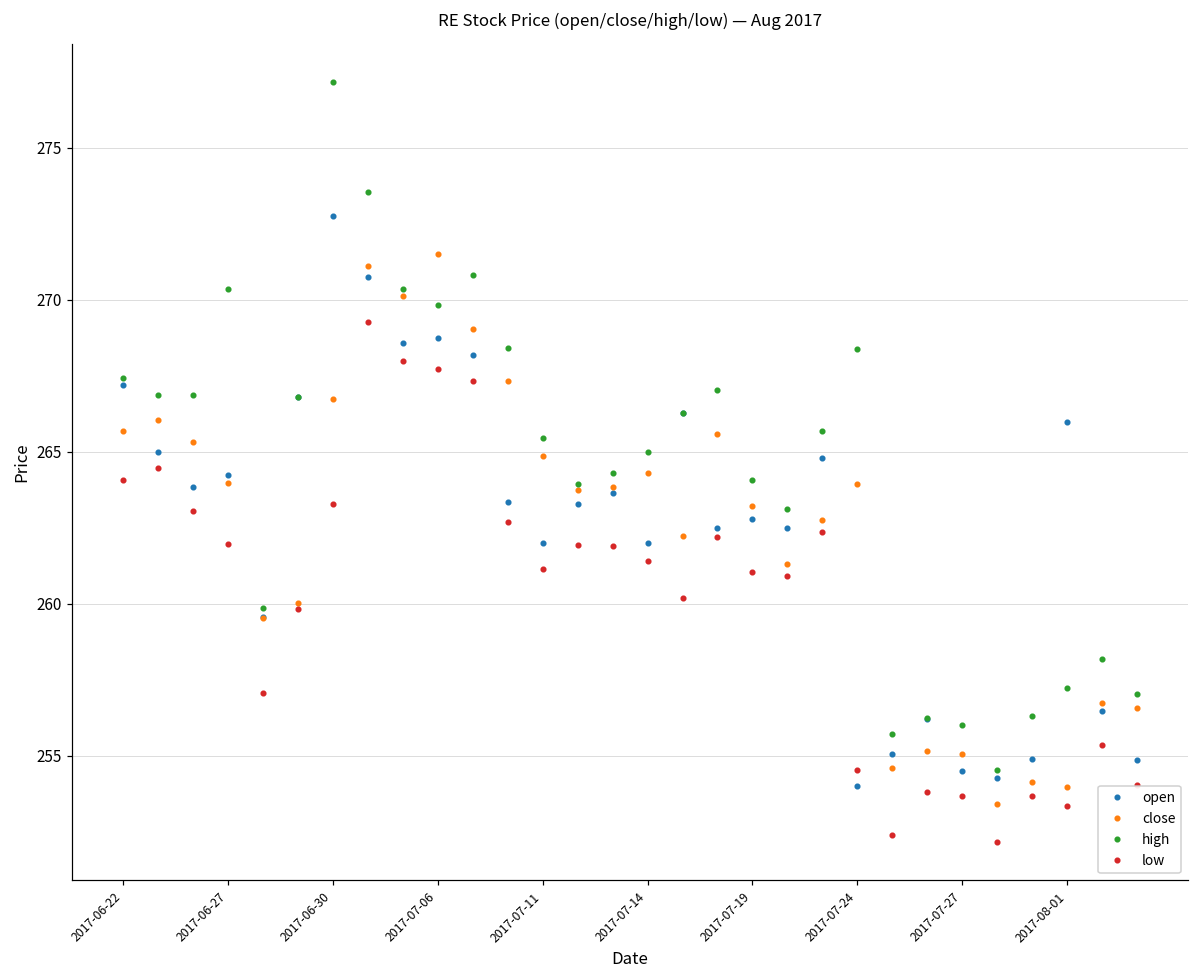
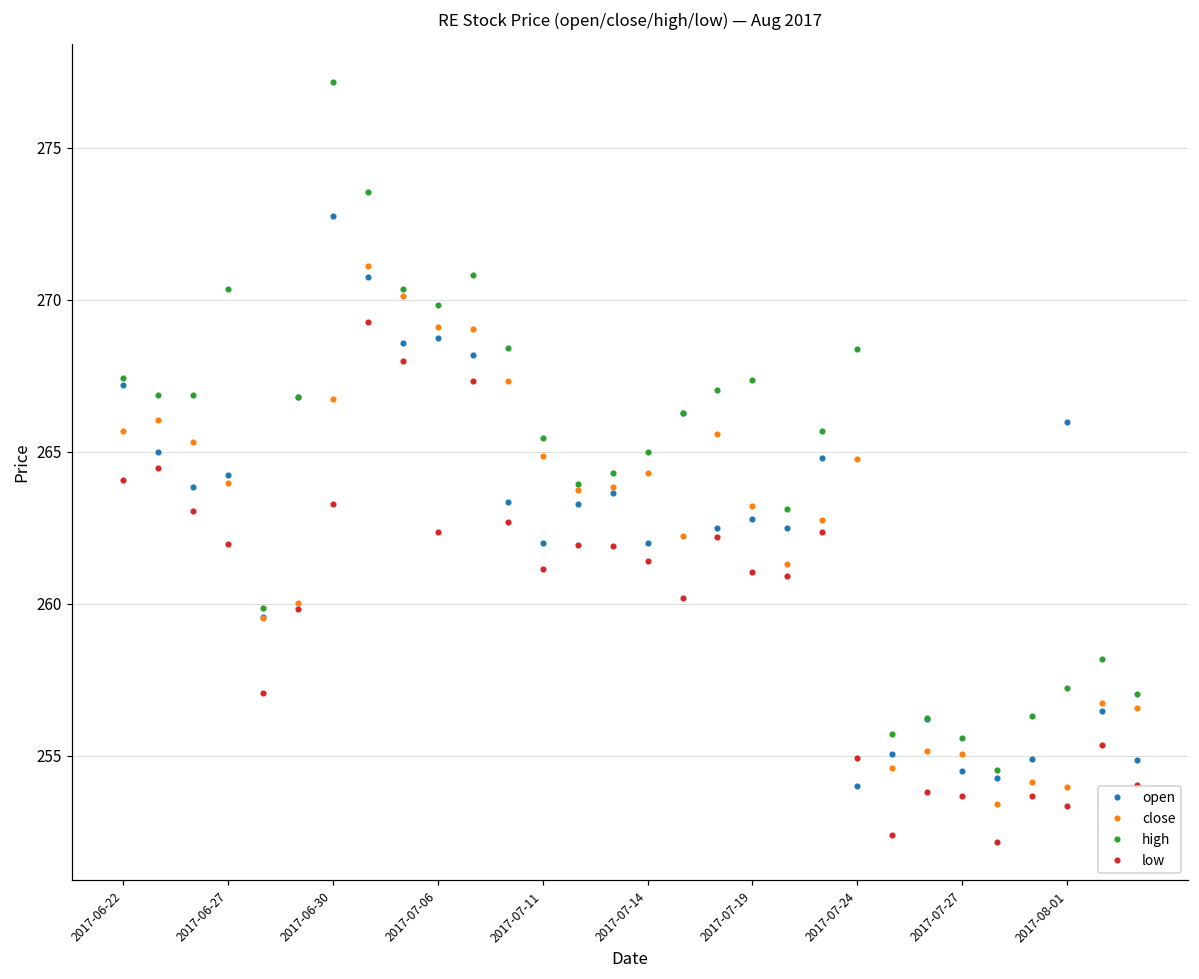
  {
    "open": {
      "2017-06-22": 267.2,
      "2017-06-27": 264.2,
      "2017-06-30": 272.8,
      "2017-07-06": 268.7,
      "2017-07-11": 262.0,
      "2017-07-14": 262.0,
      "2017-07-19": 262.8,
      "2017-07-24": 254.0,
      "2017-07-27": 254.5,
      "2017-08-01": 266.0
    },
    "close": {
      "2017-06-22": 265.7,
      "2017-06-27": 264.0,
      "2017-06-30": 266.7,
-     "2017-07-06": 271.5,
+     "2017-07-06": 269.1,
      "2017-07-11": 264.9,
      "2017-07-14": 264.3,
      "2017-07-19": 263.2,
-     "2017-07-24": 264.0,
+     "2017-07-24": 264.8,
      "2017-07-27": 255.1,
      "2017-08-01": 254.0
    },
    "high": {
      "2017-06-22": 267.4,
      "2017-06-27": 270.4,
      "2017-06-30": 277.2,
      "2017-07-06": 269.8,
      "2017-07-11": 265.5,
      "2017-07-14": 265.0,
-     "2017-07-19": 264.1,
+     "2017-07-19": 267.4,
      "2017-07-24": 268.4,
-     "2017-07-27": 256.0,
+     "2017-07-27": 255.6,
      "2017-08-01": 257.2
    },
    "low": {
      "2017-06-22": 264.1,
      "2017-06-27": 262.0,
      "2017-06-30": 263.3,
-     "2017-07-06": 267.7,
+     "2017-07-06": 262.4,
      "2017-07-11": 261.2,
      "2017-07-14": 261.4,
      "2017-07-19": 261.0,
-     "2017-07-24": 254.5,
+     "2017-07-24": 254.9,
      "2017-07-27": 253.7,
      "2017-08-01": 253.4
    }
  }
